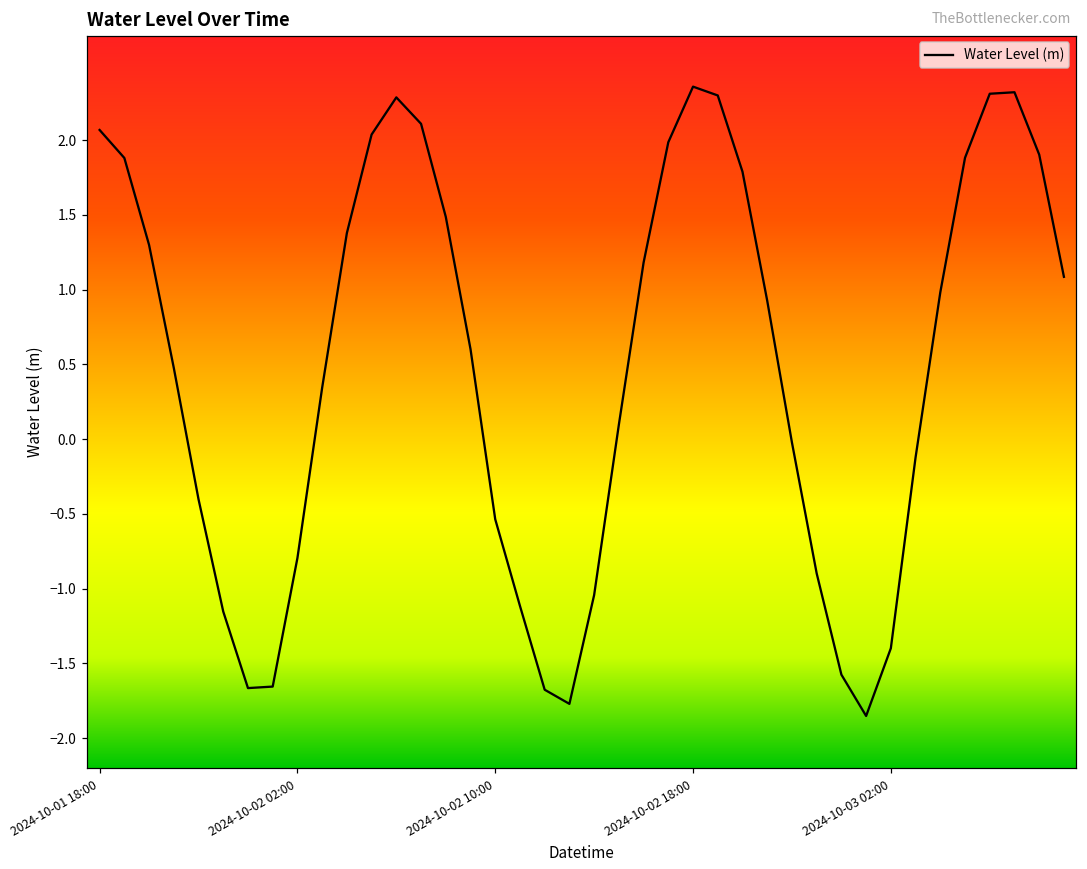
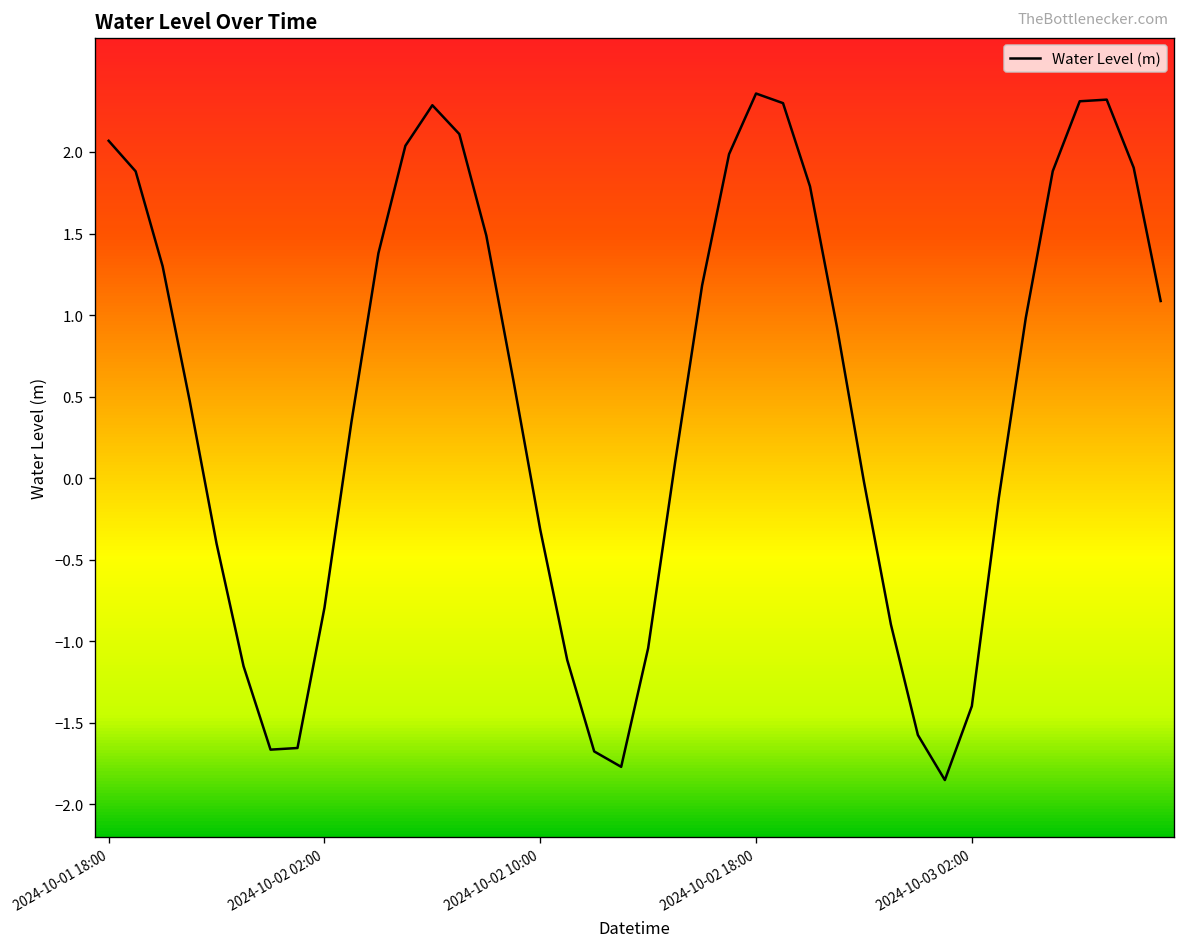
  {
    "2024-10-01 18:00": 2.07,
    "2024-10-02 02:00": -0.79,
-   "2024-10-02 10:00": -0.54,
+   "2024-10-02 10:00": -0.32,
    "2024-10-02 18:00": 2.36,
    "2024-10-03 02:00": -1.40
  }
